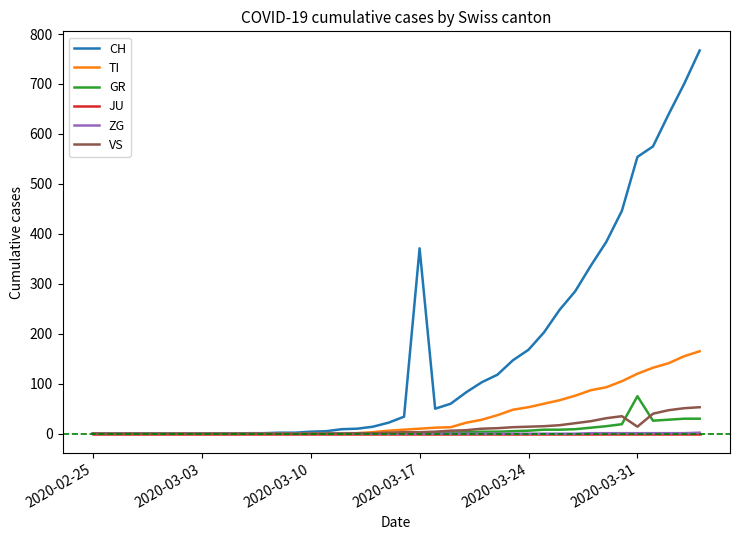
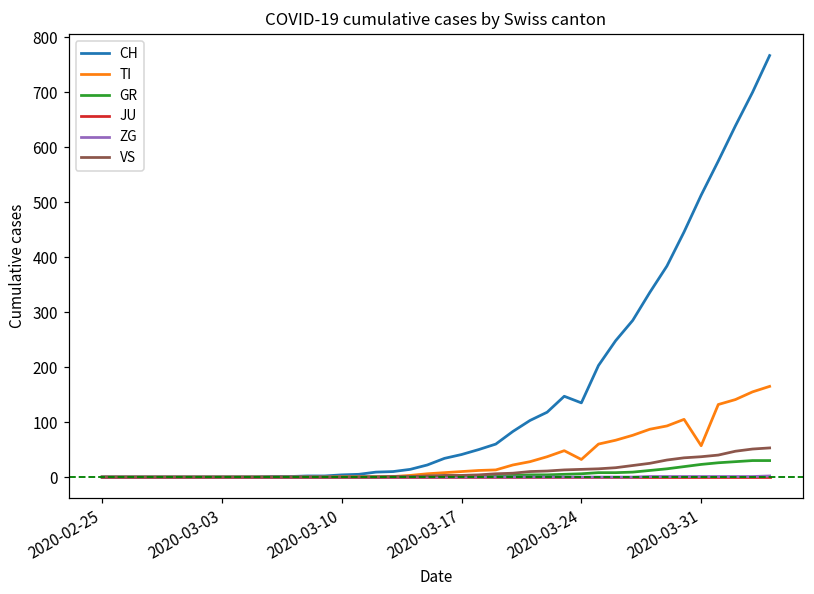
  {
    "CH": {
-     "2020-03-17": 370,
-     "2020-03-24": 170,
-     "2020-03-31": 550
+     "2020-03-17": 40,
+     "2020-03-24": 140,
+     "2020-03-31": 510
    },
    "TI": {
      "2020-03-17": 10,
-     "2020-03-24": 50,
-     "2020-03-31": 120
+     "2020-03-24": 30,
+     "2020-03-31": 60
    },
    "GR": {
      "2020-03-24": 10,
-     "2020-03-31": 80
+     "2020-03-31": 20
    },
    "VS": {
      "2020-03-24": 10,
-     "2020-03-31": 10
+     "2020-03-31": 40
    }
  }
